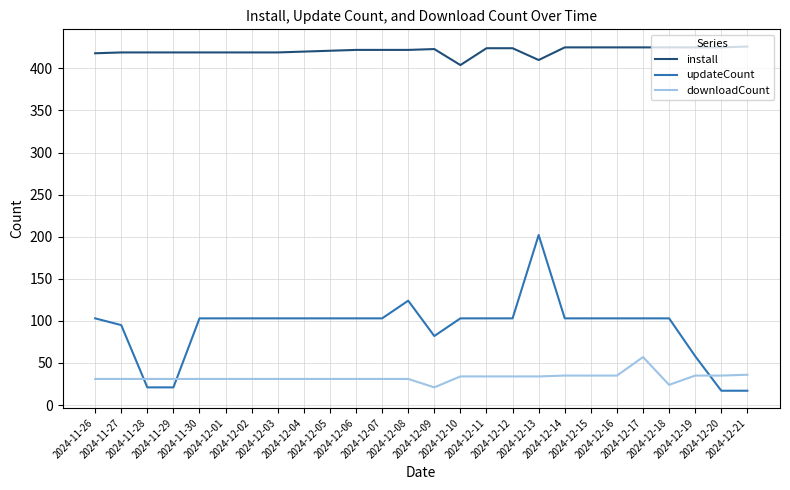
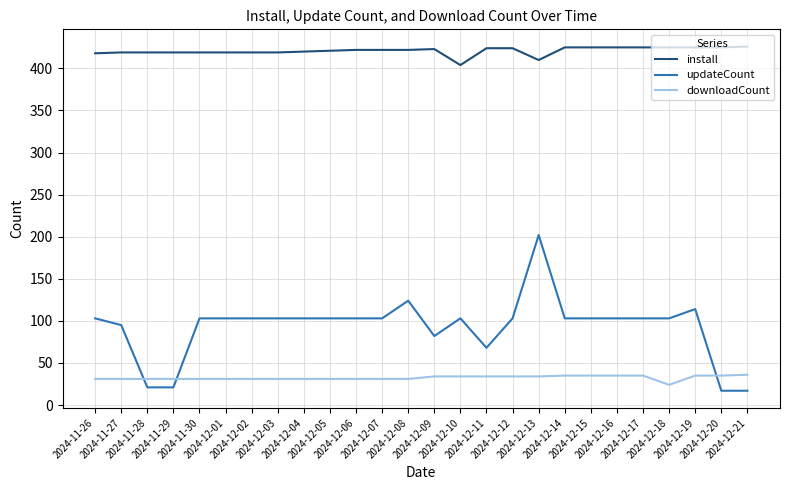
  {
    "install": {
      "2024-11-26": 420,
      "2024-11-27": 420,
      "2024-11-28": 420,
      "2024-11-29": 420,
      "2024-11-30": 420,
      "2024-12-01": 420,
      "2024-12-02": 420,
      "2024-12-03": 420,
      "2024-12-04": 420,
      "2024-12-05": 420,
      "2024-12-06": 420,
      "2024-12-07": 420,
      "2024-12-08": 420,
      "2024-12-09": 420,
      "2024-12-10": 400,
      "2024-12-11": 420,
      "2024-12-12": 420,
      "2024-12-13": 410,
      "2024-12-14": 430,
      "2024-12-15": 430,
      "2024-12-16": 430,
      "2024-12-17": 430
    },
    "updateCount": {
      "2024-11-26": 100,
      "2024-11-27": 100,
      "2024-11-28": 20,
      "2024-11-29": 20,
      "2024-11-30": 100,
      "2024-12-01": 100,
      "2024-12-02": 100,
      "2024-12-03": 100,
      "2024-12-04": 100,
      "2024-12-05": 100,
      "2024-12-06": 100,
      "2024-12-07": 100,
      "2024-12-08": 120,
      "2024-12-09": 80,
      "2024-12-10": 100,
-     "2024-12-11": 100,
+     "2024-12-11": 70,
      "2024-12-12": 100,
      "2024-12-13": 200,
      "2024-12-14": 100,
      "2024-12-15": 100,
      "2024-12-16": 100,
      "2024-12-17": 100,
      "2024-12-18": 100,
-     "2024-12-19": 60,
+     "2024-12-19": 110,
      "2024-12-20": 20,
      "2024-12-21": 20
    },
    "downloadCount": {
      "2024-11-26": 30,
      "2024-11-27": 30,
      "2024-11-28": 30,
      "2024-11-29": 30,
      "2024-11-30": 30,
      "2024-12-01": 30,
      "2024-12-02": 30,
      "2024-12-03": 30,
      "2024-12-04": 30,
      "2024-12-05": 30,
      "2024-12-06": 30,
      "2024-12-07": 30,
      "2024-12-08": 30,
-     "2024-12-09": 20,
+     "2024-12-09": 30,
      "2024-12-10": 30,
      "2024-12-11": 30,
      "2024-12-12": 30,
      "2024-12-13": 30,
      "2024-12-14": 40,
      "2024-12-15": 40,
      "2024-12-16": 40,
-     "2024-12-17": 60,
+     "2024-12-17": 40,
      "2024-12-18": 20,
      "2024-12-19": 40,
      "2024-12-20": 40,
      "2024-12-21": 40
    }
  }
